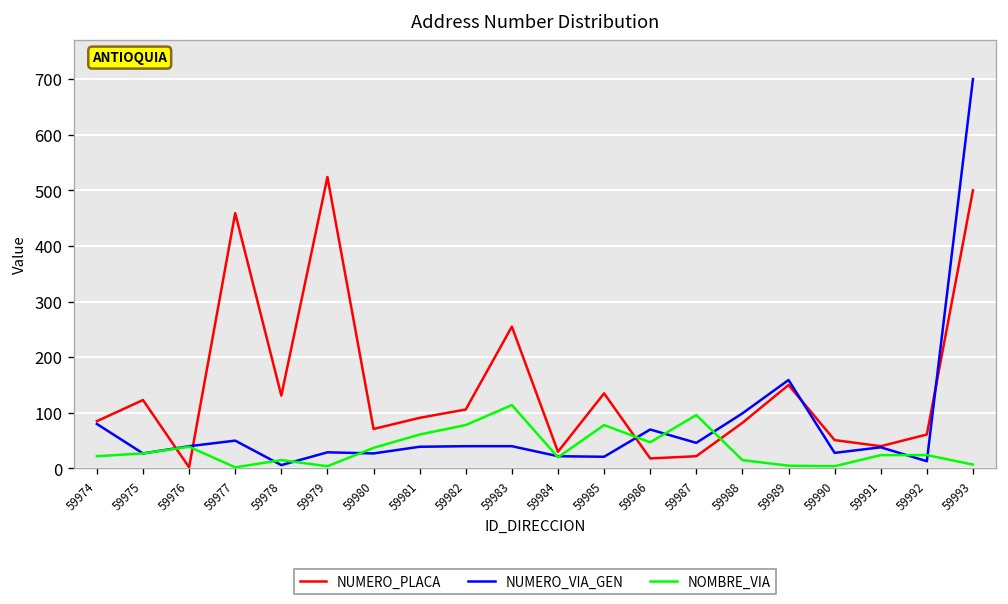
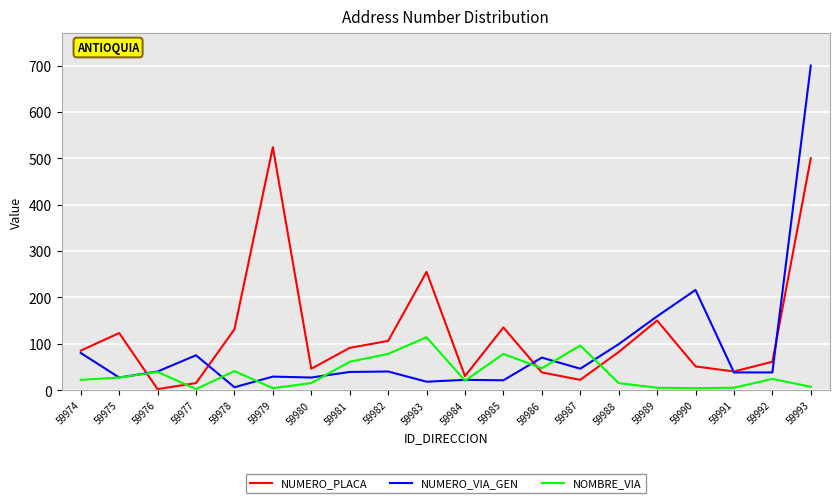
  {
    "NUMERO_PLACA": {
      "59975": 120,
      "59976": 0,
-     "59977": 460,
+     "59977": 20,
      "59978": 130,
      "59979": 520,
-     "59980": 70,
+     "59980": 50,
      "59981": 90,
      "59982": 110,
      "59983": 260,
      "59984": 30,
      "59985": 140,
-     "59986": 20,
+     "59986": 40,
      "59987": 20,
      "59988": 80,
      "59989": 150,
      "59990": 50,
      "59992": 60,
      "59993": 500
    },
    "NUMERO_VIA_GEN": {
-     "59977": 50,
+     "59977": 80,
      "59978": 10,
      "59979": 30,
      "59980": 30,
      "59981": 40,
      "59982": 40,
-     "59983": 40,
+     "59983": 20,
      "59985": 20,
      "59986": 70,
      "59987": 50,
      "59988": 100,
      "59989": 160,
-     "59990": 30,
-     "59992": 10,
+     "59990": 220,
+     "59992": 40,
      "59993": 700
    },
    "NOMBRE_VIA": {
      "59974": 20,
      "59977": 0,
-     "59978": 20,
+     "59978": 40,
      "59979": 0,
-     "59980": 40,
+     "59980": 20,
      "59981": 60,
      "59982": 80,
      "59983": 110,
      "59985": 80,
      "59986": 50,
      "59987": 100,
      "59988": 20,
      "59989": 10,
      "59990": 0,
-     "59991": 20,
+     "59991": 10,
      "59992": 20,
      "59993": 10
    }
  }
